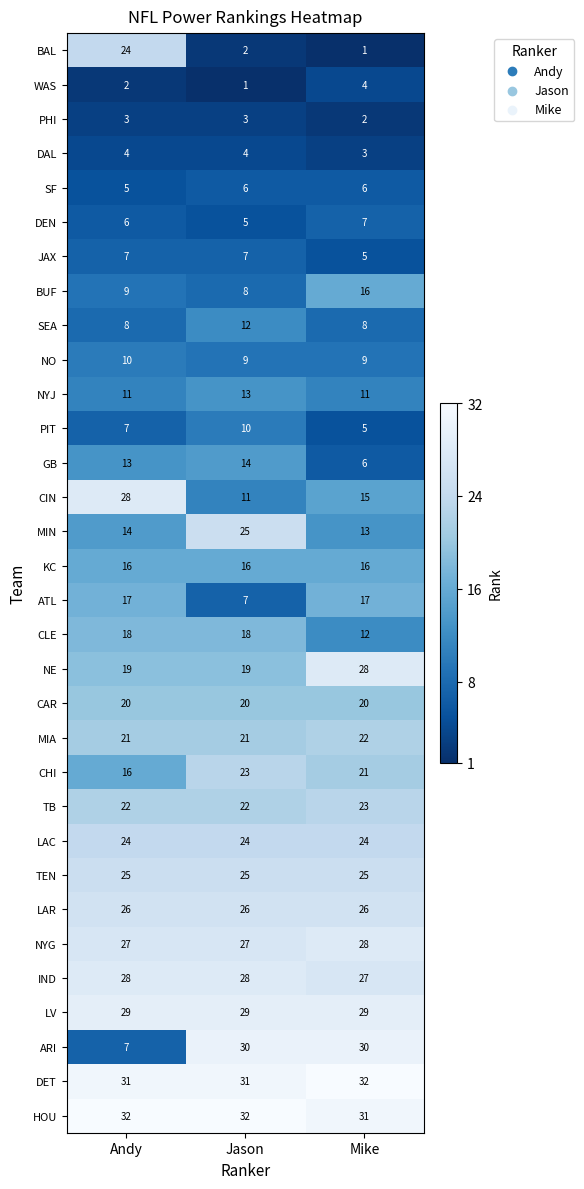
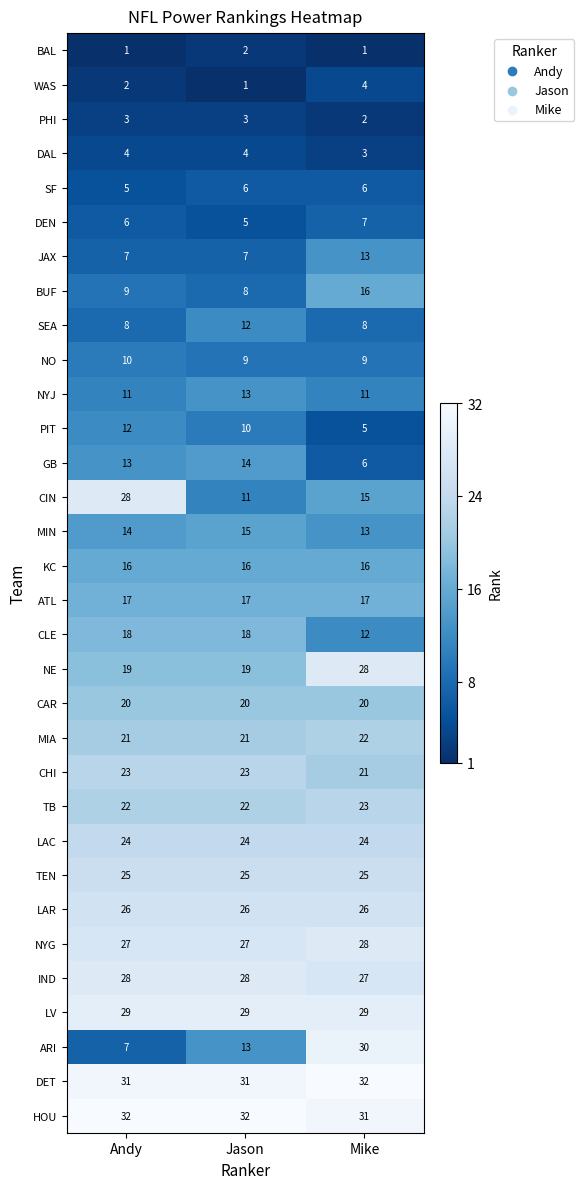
  {
    "BAL": {
-     "Andy": 24,
+     "Andy": 1,
      "Jason": 2,
      "Mike": 1
    },
    "WAS": {
      "Andy": 2,
      "Jason": 1,
      "Mike": 4
    },
    "PHI": {
      "Andy": 3,
      "Jason": 3,
      "Mike": 2
    },
    "DAL": {
      "Andy": 4,
      "Jason": 4,
      "Mike": 3
    },
    "SF": {
      "Andy": 5,
      "Jason": 6,
      "Mike": 6
    },
    "DEN": {
      "Andy": 6,
      "Jason": 5,
      "Mike": 7
    },
    "JAX": {
      "Andy": 7,
      "Jason": 7,
-     "Mike": 5
+     "Mike": 13
    },
    "BUF": {
      "Andy": 9,
      "Jason": 8,
      "Mike": 16
    },
    "SEA": {
      "Andy": 8,
      "Jason": 12,
      "Mike": 8
    },
    "NO": {
      "Andy": 10,
      "Jason": 9,
      "Mike": 9
    },
    "NYJ": {
      "Andy": 11,
      "Jason": 13,
      "Mike": 11
    },
    "PIT": {
-     "Andy": 7,
+     "Andy": 12,
      "Jason": 10,
      "Mike": 5
    },
    "GB": {
      "Andy": 13,
      "Jason": 14,
      "Mike": 6
    },
    "CIN": {
      "Andy": 28,
      "Jason": 11,
      "Mike": 15
    },
    "MIN": {
      "Andy": 14,
-     "Jason": 25,
+     "Jason": 15,
      "Mike": 13
    },
    "KC": {
      "Andy": 16,
      "Jason": 16,
      "Mike": 16
    },
    "ATL": {
      "Andy": 17,
-     "Jason": 7,
+     "Jason": 17,
      "Mike": 17
    },
    "CLE": {
      "Andy": 18,
      "Jason": 18,
      "Mike": 12
    },
    "NE": {
      "Andy": 19,
      "Jason": 19,
      "Mike": 28
    },
    "CAR": {
      "Andy": 20,
      "Jason": 20,
      "Mike": 20
    },
    "MIA": {
      "Andy": 21,
      "Jason": 21,
      "Mike": 22
    },
    "CHI": {
-     "Andy": 16,
+     "Andy": 23,
      "Jason": 23,
      "Mike": 21
    },
    "TB": {
      "Andy": 22,
      "Jason": 22,
      "Mike": 23
    },
    "LAC": {
      "Andy": 24,
      "Jason": 24,
      "Mike": 24
    },
    "TEN": {
      "Andy": 25,
      "Jason": 25,
      "Mike": 25
    },
    "LAR": {
      "Andy": 26,
      "Jason": 26,
      "Mike": 26
    },
    "NYG": {
      "Andy": 27,
      "Jason": 27,
      "Mike": 28
    },
    "IND": {
      "Andy": 28,
      "Jason": 28,
      "Mike": 27
    },
    "LV": {
      "Andy": 29,
      "Jason": 29,
      "Mike": 29
    },
    "ARI": {
      "Andy": 7,
-     "Jason": 30,
+     "Jason": 13,
      "Mike": 30
    },
    "DET": {
      "Andy": 31,
      "Jason": 31,
      "Mike": 32
    },
    "HOU": {
      "Andy": 32,
      "Jason": 32,
      "Mike": 31
    }
  }
